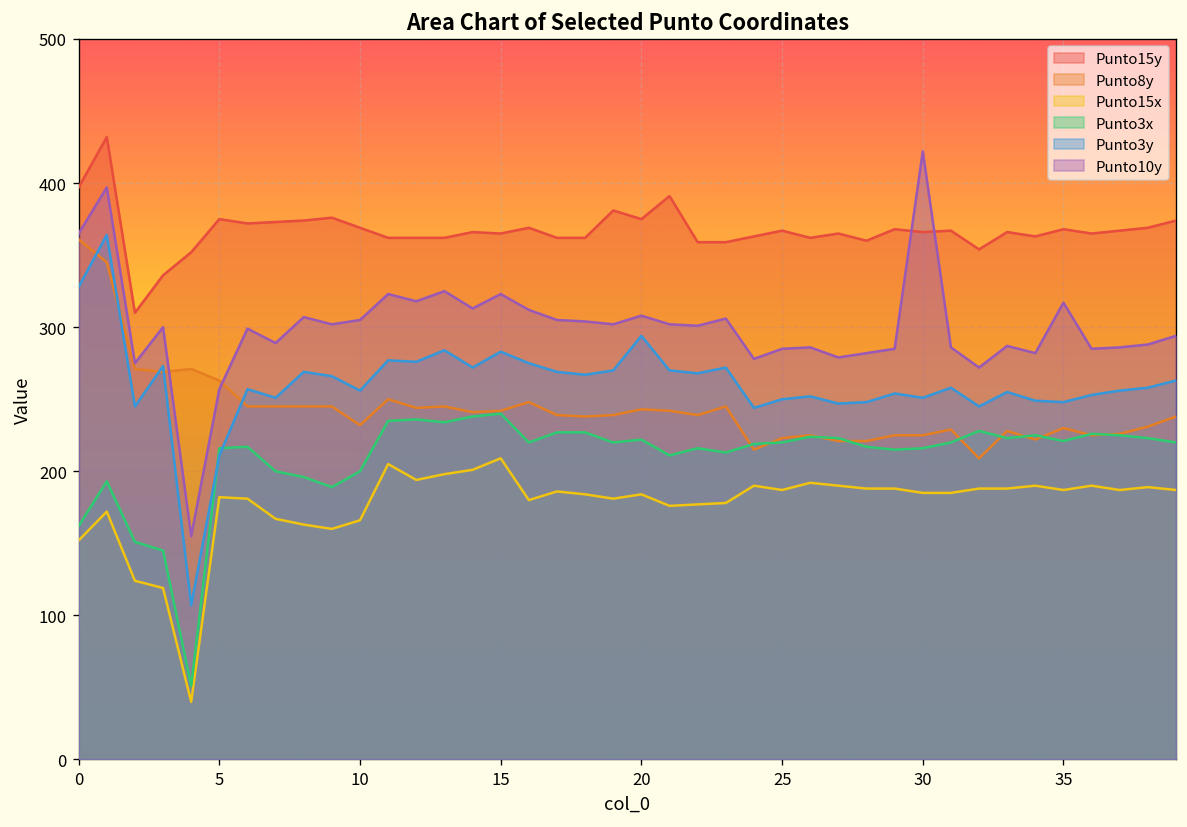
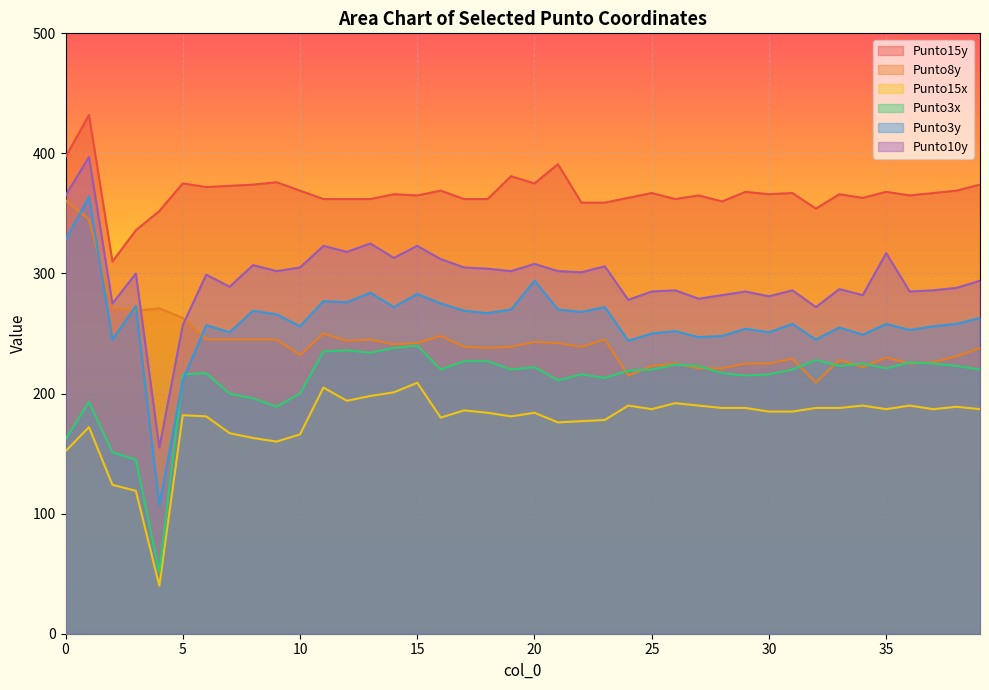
  {
    "Punto3x": {
      "0": 162,
      "5": 216,
      "10": 200,
      "20": 222,
      "25": 220,
      "30": 216,
      "35": 221
    },
    "Punto3y": {
      "0": 328,
      "5": 211,
      "10": 256,
      "15": 283,
      "20": 294,
      "25": 250,
      "30": 251,
-     "35": 248
+     "35": 258
    },
    "Punto10y": {
      "0": 365,
      "5": 257,
      "10": 305,
      "15": 323,
      "20": 308,
      "25": 285,
-     "30": 422,
+     "30": 281,
      "35": 317
    }
  }
